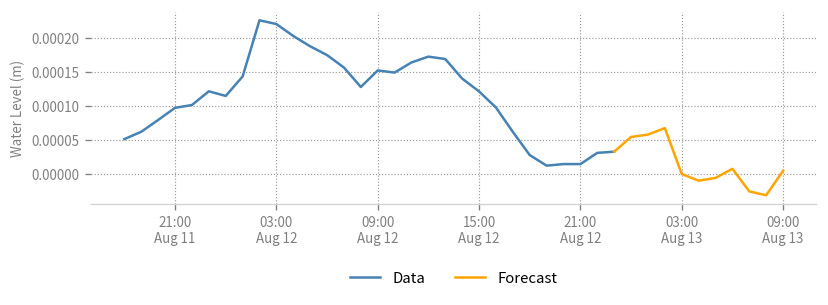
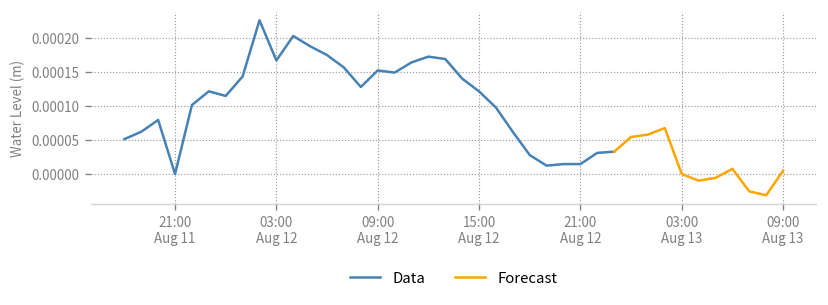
  {
    "Data": {
-     "21:00 Aug 11": 0.0001,
-     "03:00 Aug 12": 0.00022,
+     "21:00 Aug 11": 0.0000,
+     "03:00 Aug 12": 0.00017,
      "09:00 Aug 12": 0.00015,
      "15:00 Aug 12": 0.00012,
      "21:00 Aug 12": 0.00001
    },
    "Forecast": {
      "03:00 Aug 13": 0.00000,
      "09:00 Aug 13": 0.00000
    }
  }
